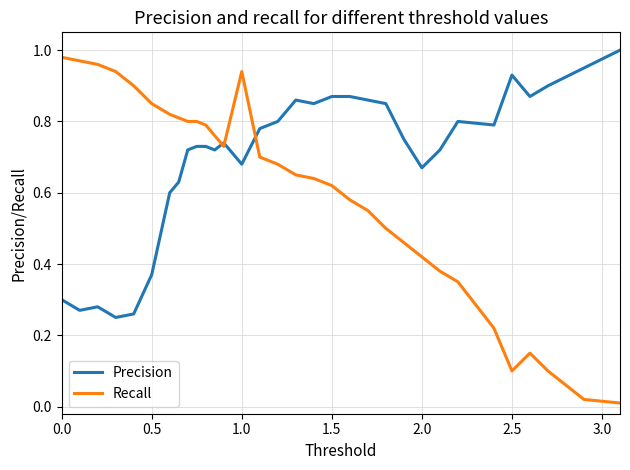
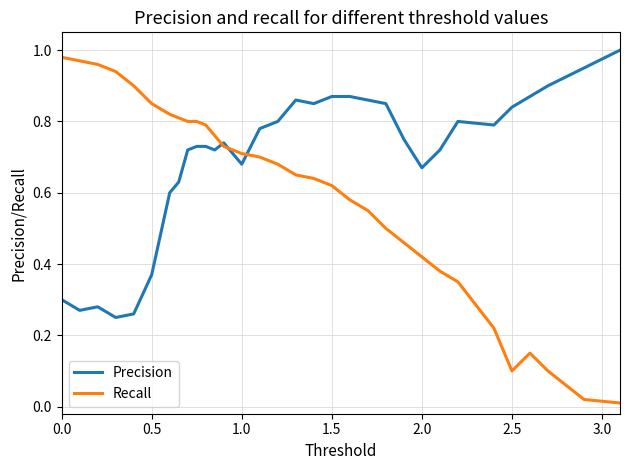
  {
    "Precision": {
      "0.0": 0.30,
      "0.5": 0.37,
      "1.0": 0.68,
      "1.5": 0.87,
      "2.0": 0.67,
-     "2.5": 0.93
+     "2.5": 0.84
    },
    "Recall": {
      "0.0": 0.98,
      "0.5": 0.85,
-     "1.0": 0.94,
+     "1.0": 0.71,
      "1.5": 0.62,
      "2.0": 0.42,
      "2.5": 0.10
    }
  }
